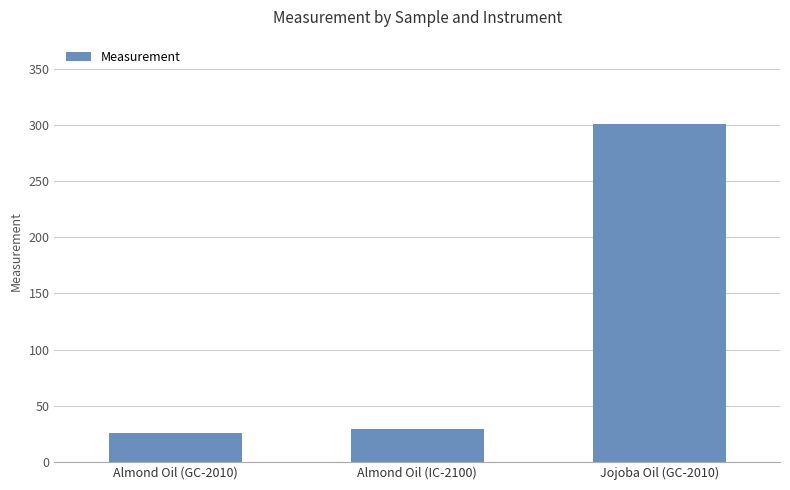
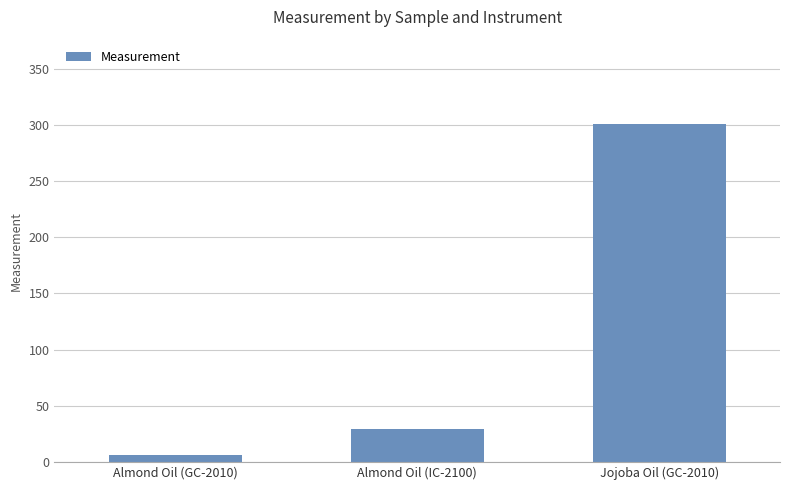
  {
-   "Almond Oil (GC-2010)": 26,
+   "Almond Oil (GC-2010)": 6,
    "Almond Oil (IC-2100)": 29,
    "Jojoba Oil (GC-2010)": 301
  }
